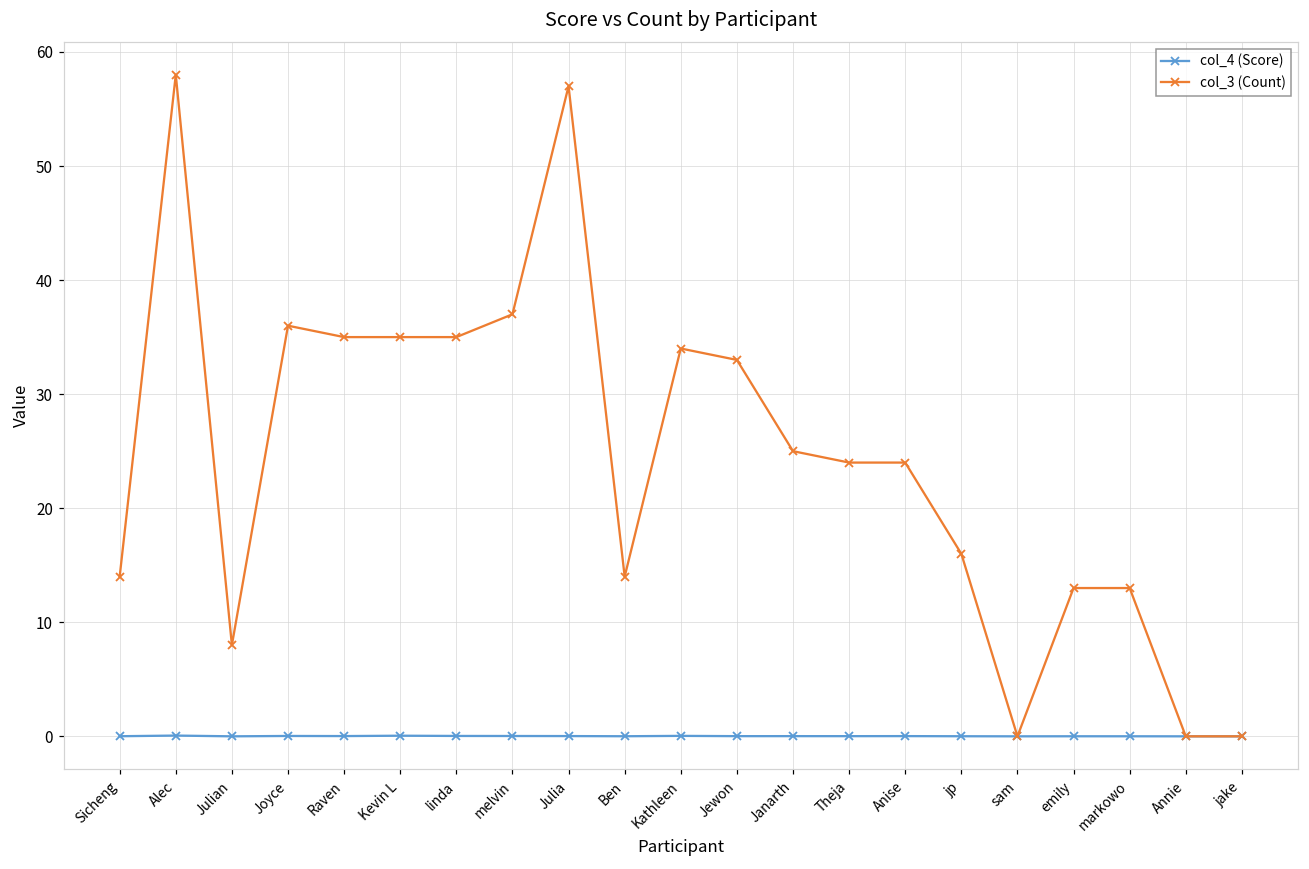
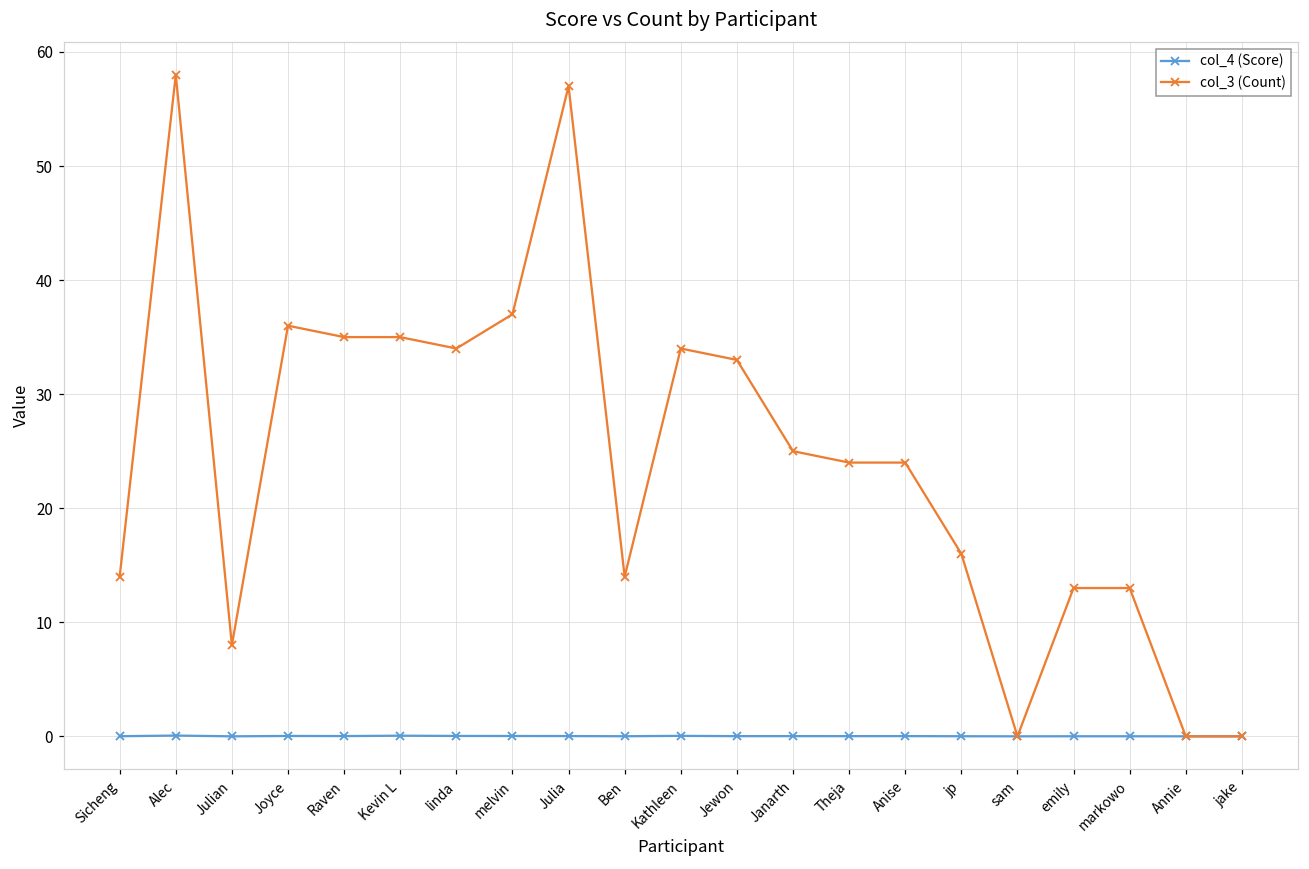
  {
    "col_4 (Score)": {
      "Sicheng": 0,
      "Alec": 0,
      "Julian": 0,
      "Joyce": 0,
      "Raven": 0,
      "Kevin L": 0,
      "linda": 0,
      "melvin": 0,
      "Julia": 0,
      "Ben": 0,
      "Kathleen": 0,
      "Jewon": 0,
      "Janarth": 0,
      "Theja": 0,
      "Anise": 0,
      "jp": 0,
      "emily": 0,
      "markowo": 0
    },
    "col_3 (Count)": {
      "Sicheng": 14,
      "Alec": 58,
      "Julian": 8,
      "Joyce": 36,
      "Raven": 35,
      "Kevin L": 35,
-     "linda": 35,
+     "linda": 34,
      "melvin": 37,
      "Julia": 57,
      "Ben": 14,
      "Kathleen": 34,
      "Jewon": 33,
      "Janarth": 25,
      "Theja": 24,
      "Anise": 24,
      "jp": 16,
      "emily": 13,
      "markowo": 13
    }
  }
